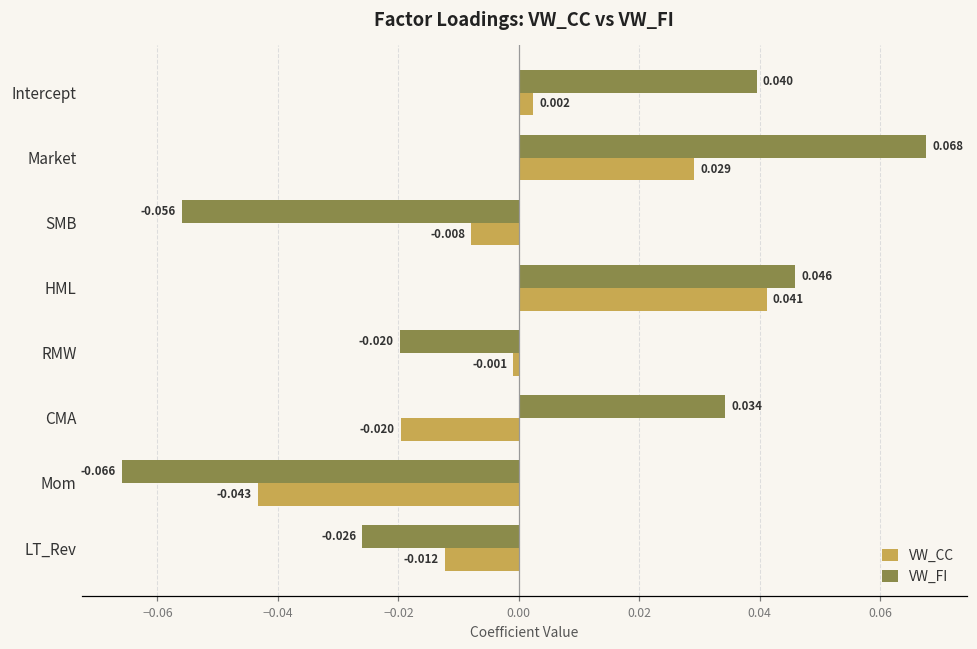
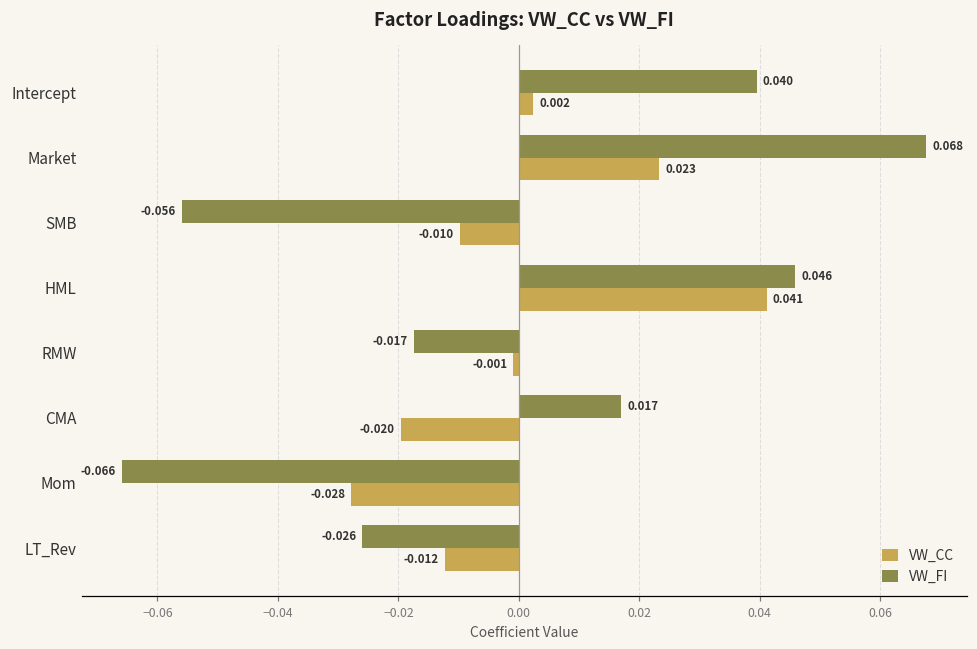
  {
    "VW_CC": {
      "Intercept": 0.002,
-     "Market": 0.029,
-     "SMB": -0.008,
+     "Market": 0.023,
+     "SMB": -0.010,
      "HML": 0.041,
      "RMW": -0.001,
      "CMA": -0.020,
-     "Mom": -0.043,
+     "Mom": -0.028,
      "LT_Rev": -0.012
    },
    "VW_FI": {
      "Intercept": 0.040,
      "Market": 0.068,
      "SMB": -0.056,
      "HML": 0.046,
-     "RMW": -0.020,
-     "CMA": 0.034,
+     "RMW": -0.017,
+     "CMA": 0.017,
      "Mom": -0.066,
      "LT_Rev": -0.026
    }
  }
